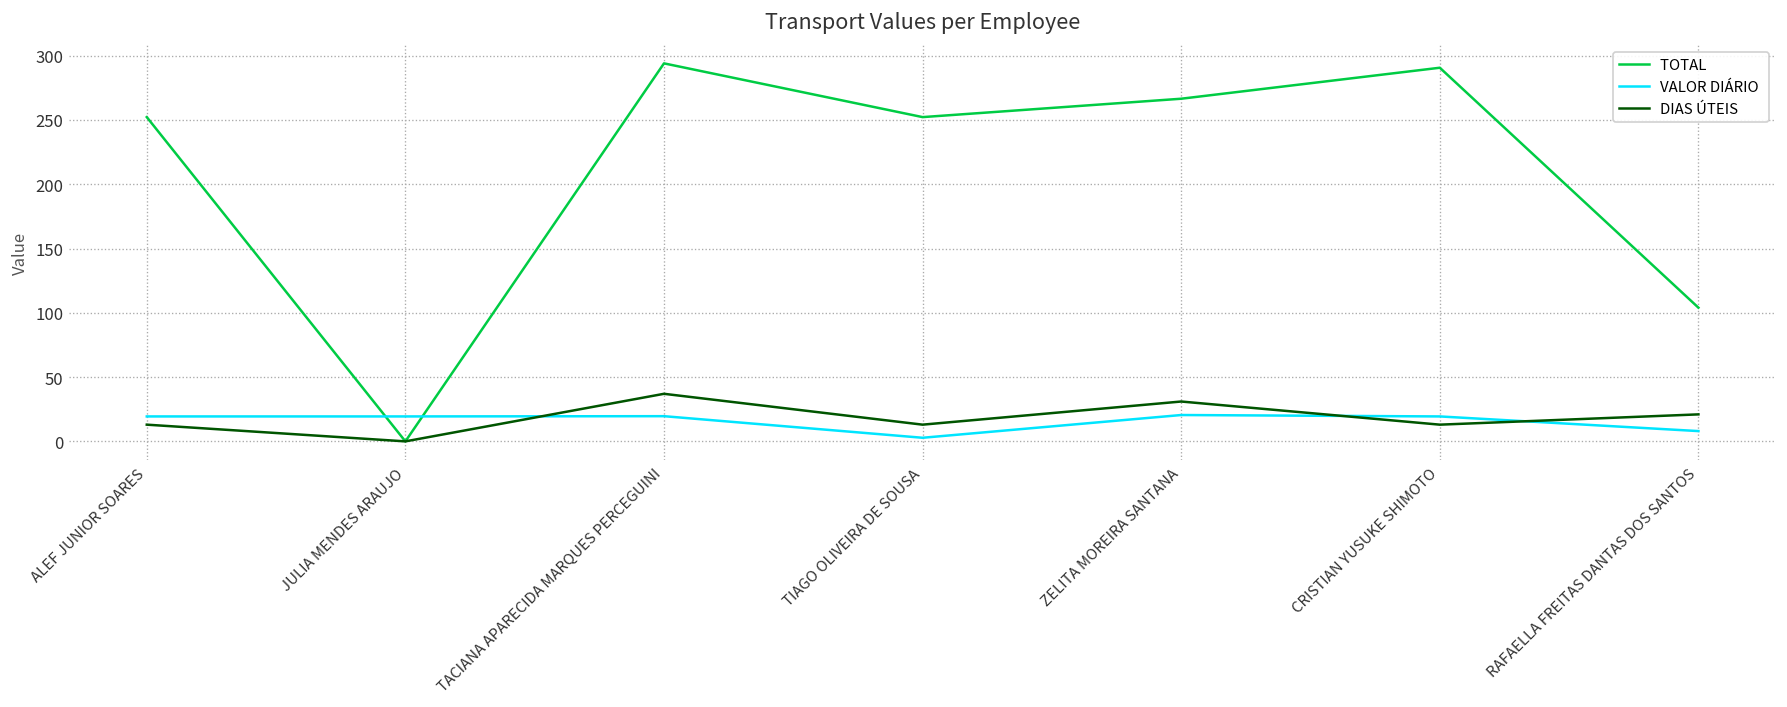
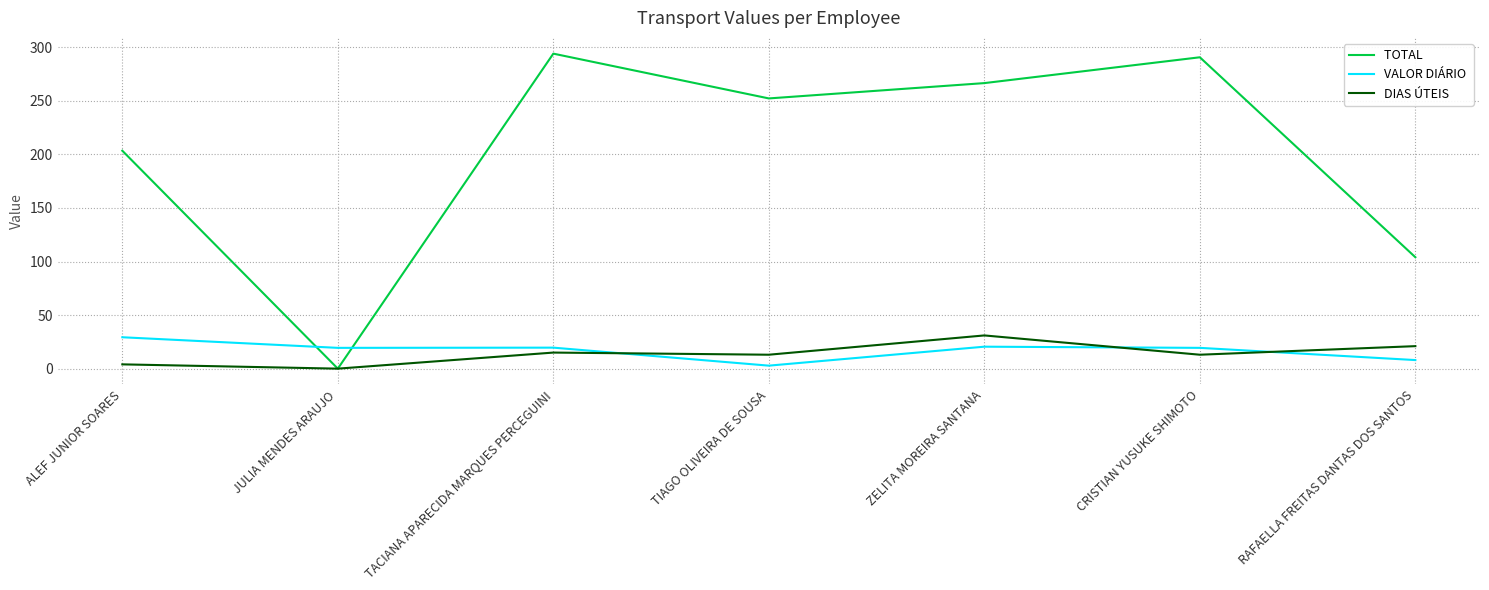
  {
    "TOTAL": {
-     "ALEF JUNIOR SOARES": 252,
+     "ALEF JUNIOR SOARES": 203,
      "TACIANA APARECIDA MARQUES PERCEGUINI": 294,
      "TIAGO OLIVEIRA DE SOUSA": 252,
      "ZELITA MOREIRA SANTANA": 267,
      "CRISTIAN YUSUKE SHIMOTO": 291,
      "RAFAELLA FREITAS DANTAS DOS SANTOS": 104
    },
    "VALOR DIÁRIO": {
-     "ALEF JUNIOR SOARES": 19,
+     "ALEF JUNIOR SOARES": 29,
      "JULIA MENDES ARAUJO": 19,
      "TACIANA APARECIDA MARQUES PERCEGUINI": 20,
      "TIAGO OLIVEIRA DE SOUSA": 3,
      "ZELITA MOREIRA SANTANA": 21,
      "CRISTIAN YUSUKE SHIMOTO": 19,
      "RAFAELLA FREITAS DANTAS DOS SANTOS": 8
    },
    "DIAS ÚTEIS": {
-     "ALEF JUNIOR SOARES": 13,
-     "TACIANA APARECIDA MARQUES PERCEGUINI": 37,
+     "ALEF JUNIOR SOARES": 4,
+     "TACIANA APARECIDA MARQUES PERCEGUINI": 15,
      "TIAGO OLIVEIRA DE SOUSA": 13,
      "ZELITA MOREIRA SANTANA": 31,
      "CRISTIAN YUSUKE SHIMOTO": 13,
      "RAFAELLA FREITAS DANTAS DOS SANTOS": 21
    }
  }
